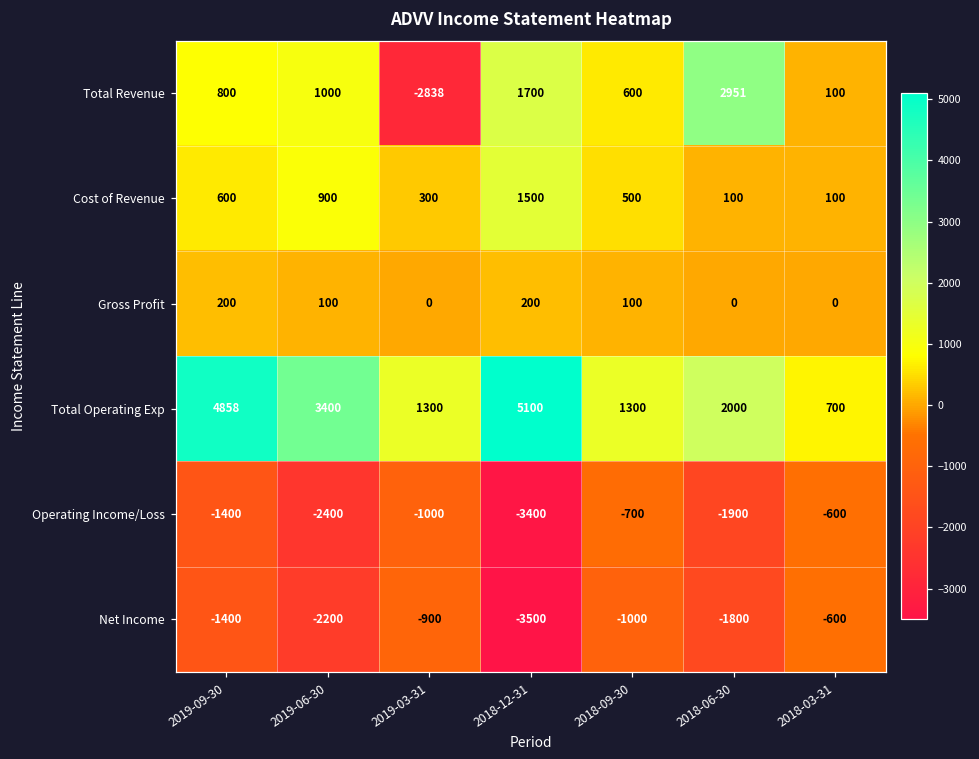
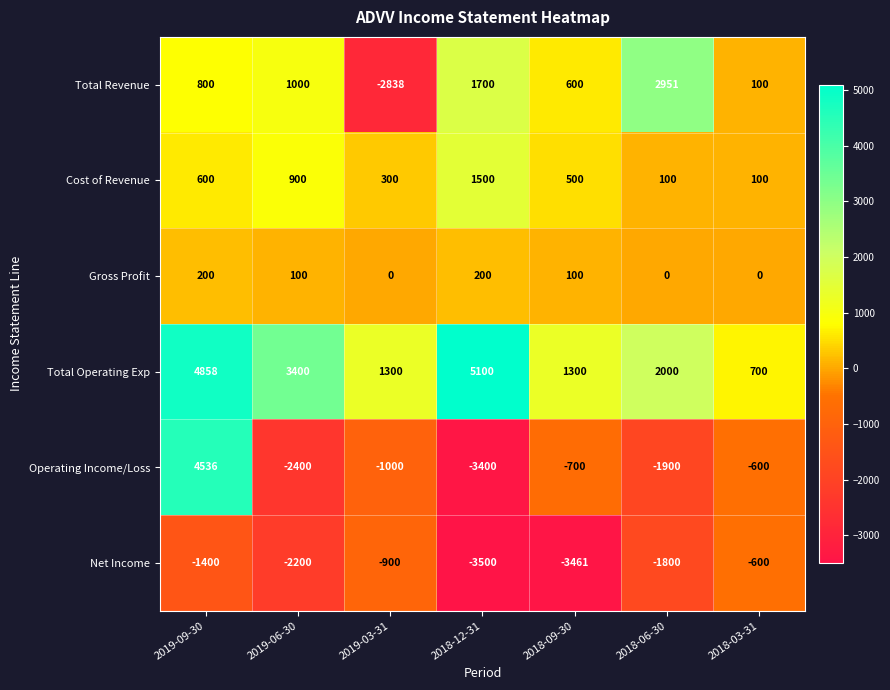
  {
    "Total Revenue": {
      "2019-09-30": 800,
      "2019-06-30": 1000,
      "2019-03-31": -2838,
      "2018-12-31": 1700,
      "2018-09-30": 600,
      "2018-06-30": 2951,
      "2018-03-31": 100
    },
    "Cost of Revenue": {
      "2019-09-30": 600,
      "2019-06-30": 900,
      "2019-03-31": 300,
      "2018-12-31": 1500,
      "2018-09-30": 500,
      "2018-06-30": 100,
      "2018-03-31": 100
    },
    "Gross Profit": {
      "2019-09-30": 200,
      "2019-06-30": 100,
      "2019-03-31": 0,
      "2018-12-31": 200,
      "2018-09-30": 100,
      "2018-06-30": 0,
      "2018-03-31": 0
    },
    "Total Operating Exp": {
      "2019-09-30": 4858,
      "2019-06-30": 3400,
      "2019-03-31": 1300,
      "2018-12-31": 5100,
      "2018-09-30": 1300,
      "2018-06-30": 2000,
      "2018-03-31": 700
    },
    "Operating Income/Loss": {
-     "2019-09-30": -1400,
+     "2019-09-30": 4536,
      "2019-06-30": -2400,
      "2019-03-31": -1000,
      "2018-12-31": -3400,
      "2018-09-30": -700,
      "2018-06-30": -1900,
      "2018-03-31": -600
    },
    "Net Income": {
      "2019-09-30": -1400,
      "2019-06-30": -2200,
      "2019-03-31": -900,
      "2018-12-31": -3500,
-     "2018-09-30": -1000,
+     "2018-09-30": -3461,
      "2018-06-30": -1800,
      "2018-03-31": -600
    }
  }
